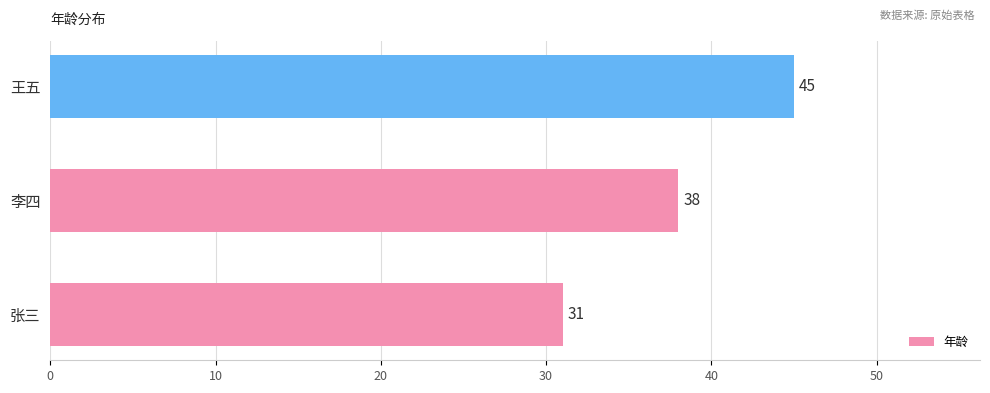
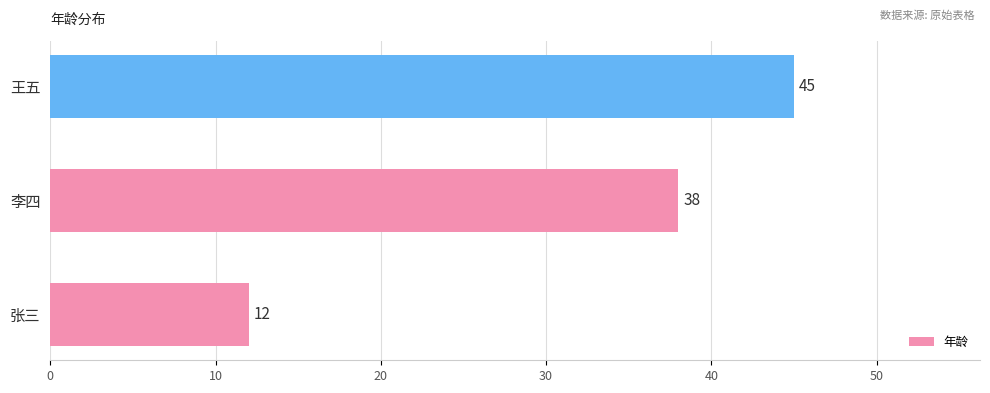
  {
    "王五": 45,
    "李四": 38,
-   "张三": 31
+   "张三": 12
  }
